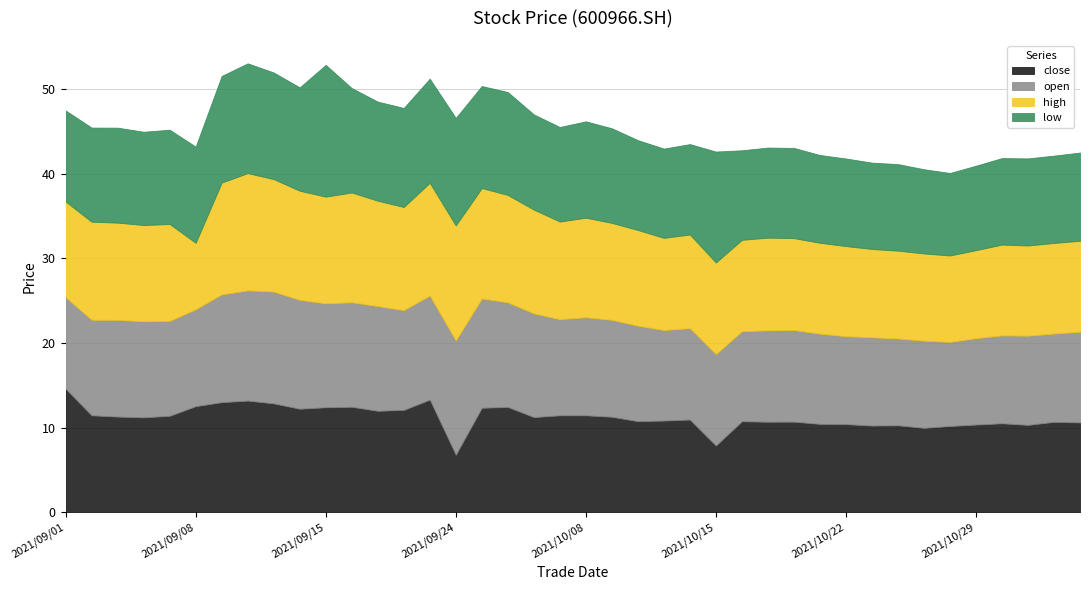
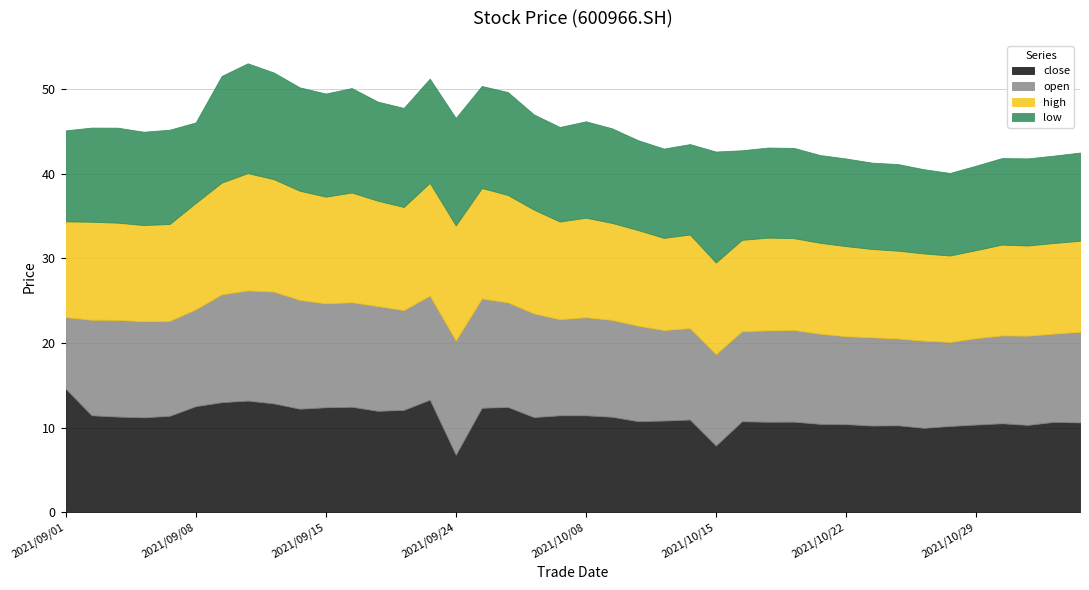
  {
    "close": {
      "2021/09/01": 15,
      "2021/09/08": 13,
      "2021/09/15": 12,
      "2021/09/24": 7,
      "2021/10/08": 11,
      "2021/10/15": 8,
      "2021/10/22": 10,
      "2021/10/29": 10
    },
    "open": {
-     "2021/09/01": 11,
+     "2021/09/01": 8,
      "2021/09/08": 11,
      "2021/09/15": 12,
      "2021/09/24": 14,
      "2021/10/08": 12,
      "2021/10/15": 11,
      "2021/10/22": 10,
      "2021/10/29": 10
    },
    "high": {
      "2021/09/01": 11,
-     "2021/09/08": 8,
+     "2021/09/08": 13,
      "2021/09/15": 13,
      "2021/09/24": 14,
      "2021/10/08": 12,
      "2021/10/15": 11,
      "2021/10/22": 11,
      "2021/10/29": 10
    },
    "low": {
      "2021/09/01": 11,
-     "2021/09/08": 11,
-     "2021/09/15": 16,
+     "2021/09/08": 10,
+     "2021/09/15": 12,
      "2021/09/24": 13,
      "2021/10/08": 11,
      "2021/10/15": 13,
      "2021/10/22": 10,
      "2021/10/29": 10
    }
  }
